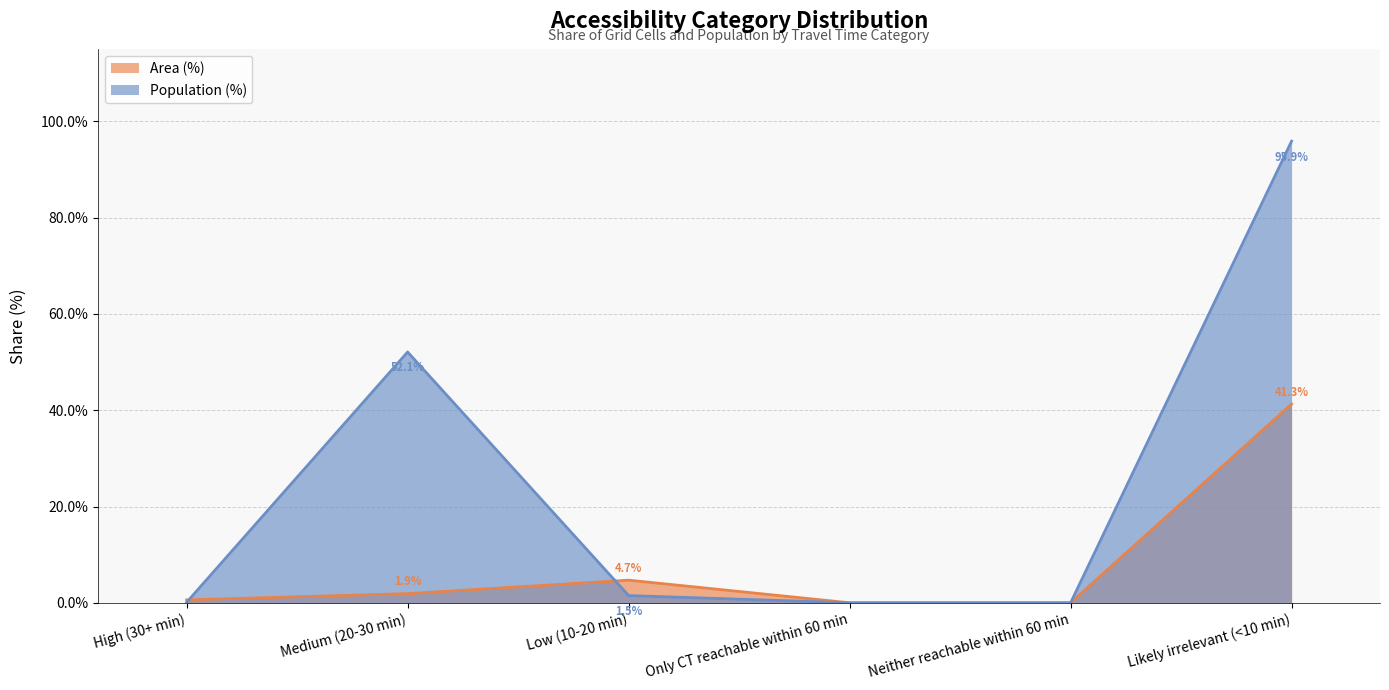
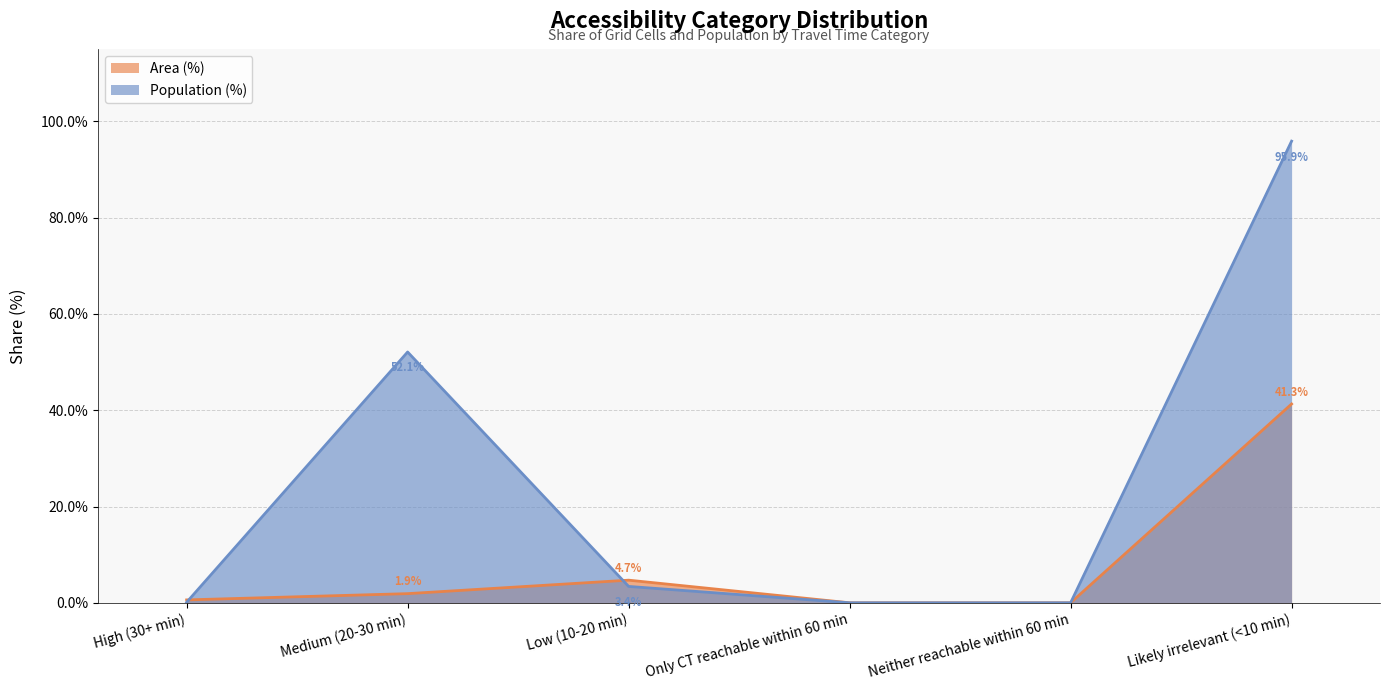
  {
    "Area (%)": {
      "Medium (20-30 min)": "1.9%",
      "Low (10-20 min)": "4.7%",
      "Likely irrelevant (<10 min)": "41.3%"
    },
    "Population (%)": {
-     "Low (10-20 min)": "2%"
+     "Low (10-20 min)": "3%"
    }
  }
